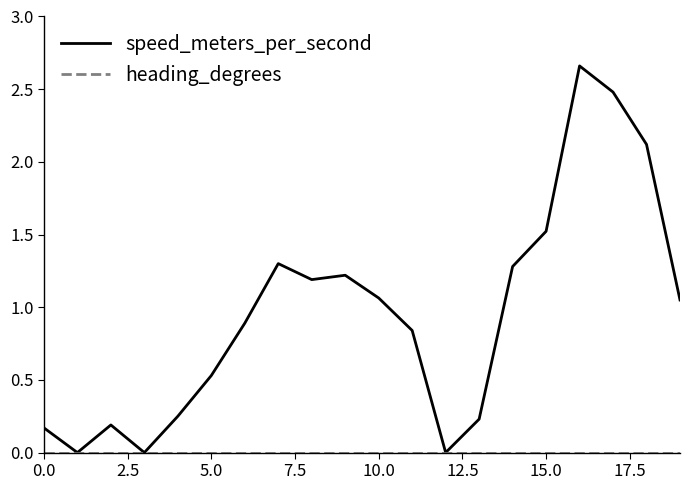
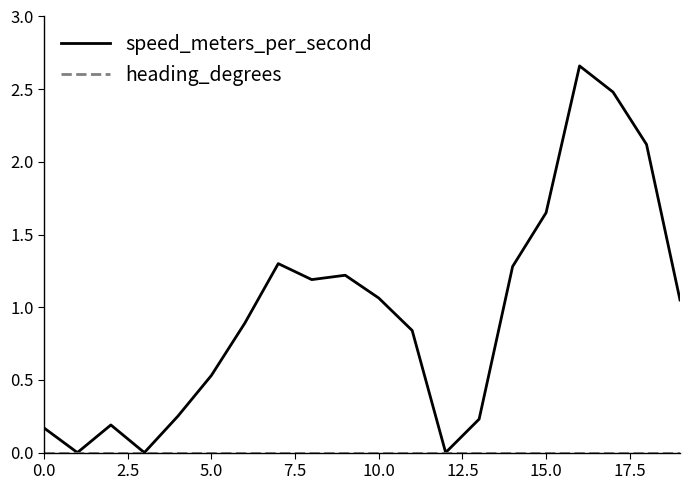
  {
    "speed_meters_per_second": {
      "0.0": 0.17,
      "5.0": 0.53,
      "10.0": 1.06,
-     "15.0": 1.52
+     "15.0": 1.65
    },
    "heading_degrees": {
      "0.0": 0.00,
      "5.0": 0.00,
      "10.0": 0.00,
      "15.0": 0.00
    }
  }
